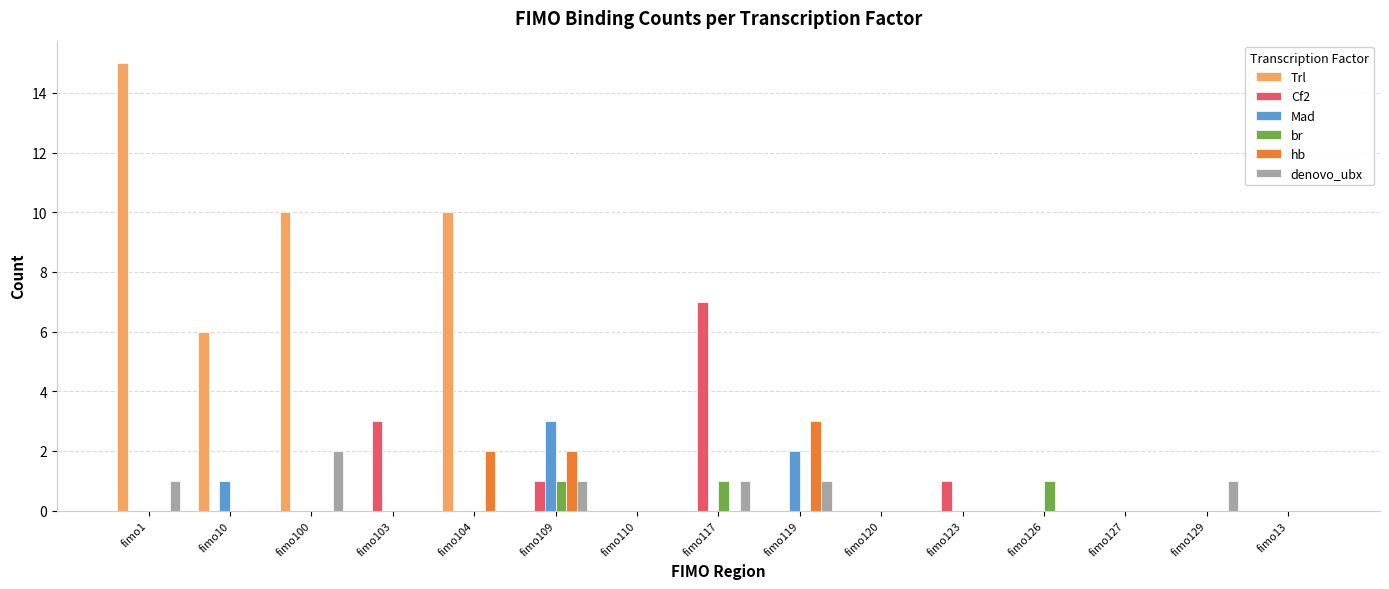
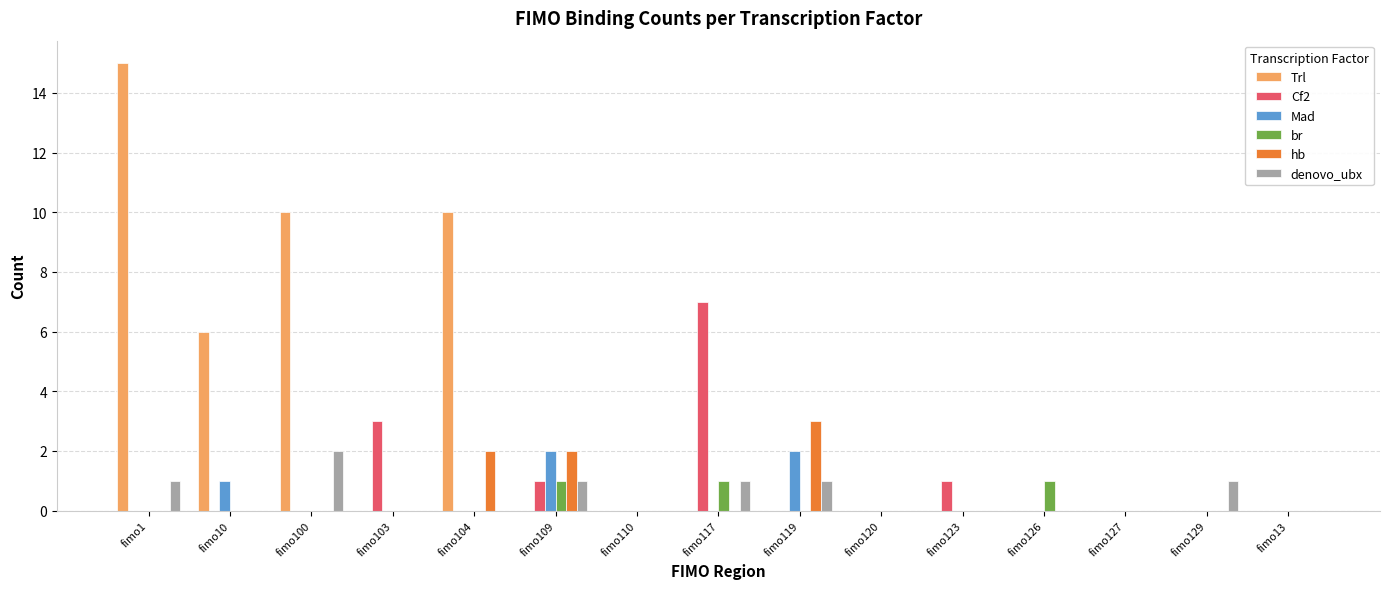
  {
    "Trl": {
      "fimo1": 15,
      "fimo10": 6,
      "fimo100": 10,
      "fimo103": 0,
      "fimo104": 10,
      "fimo109": 0,
      "fimo110": 0,
      "fimo117": 0,
      "fimo119": 0,
      "fimo120": 0,
      "fimo123": 0,
      "fimo126": 0,
      "fimo127": 0,
      "fimo129": 0,
      "fimo13": 0
    },
    "Cf2": {
      "fimo1": 0,
      "fimo10": 0,
      "fimo100": 0,
      "fimo103": 3,
      "fimo104": 0,
      "fimo109": 1,
      "fimo110": 0,
      "fimo117": 7,
      "fimo119": 0,
      "fimo120": 0,
      "fimo123": 1,
      "fimo126": 0,
      "fimo127": 0,
      "fimo129": 0,
      "fimo13": 0
    },
    "Mad": {
      "fimo1": 0,
      "fimo10": 1,
      "fimo100": 0,
      "fimo103": 0,
      "fimo104": 0,
-     "fimo109": 3,
+     "fimo109": 2,
      "fimo110": 0,
      "fimo117": 0,
      "fimo119": 2,
      "fimo120": 0,
      "fimo123": 0,
      "fimo126": 0,
      "fimo127": 0,
      "fimo129": 0,
      "fimo13": 0
    },
    "br": {
      "fimo1": 0,
      "fimo10": 0,
      "fimo100": 0,
      "fimo103": 0,
      "fimo104": 0,
      "fimo109": 1,
      "fimo110": 0,
      "fimo117": 1,
      "fimo119": 0,
      "fimo120": 0,
      "fimo123": 0,
      "fimo126": 1,
      "fimo127": 0,
      "fimo129": 0,
      "fimo13": 0
    },
    "hb": {
      "fimo1": 0,
      "fimo10": 0,
      "fimo100": 0,
      "fimo103": 0,
      "fimo104": 2,
      "fimo109": 2,
      "fimo110": 0,
      "fimo117": 0,
      "fimo119": 3,
      "fimo120": 0,
      "fimo123": 0,
      "fimo126": 0,
      "fimo127": 0,
      "fimo129": 0,
      "fimo13": 0
    },
    "denovo_ubx": {
      "fimo1": 1,
      "fimo10": 0,
      "fimo100": 2,
      "fimo103": 0,
      "fimo104": 0,
      "fimo109": 1,
      "fimo110": 0,
      "fimo117": 1,
      "fimo119": 1,
      "fimo120": 0,
      "fimo123": 0,
      "fimo126": 0,
      "fimo127": 0,
      "fimo129": 1,
      "fimo13": 0
    }
  }
